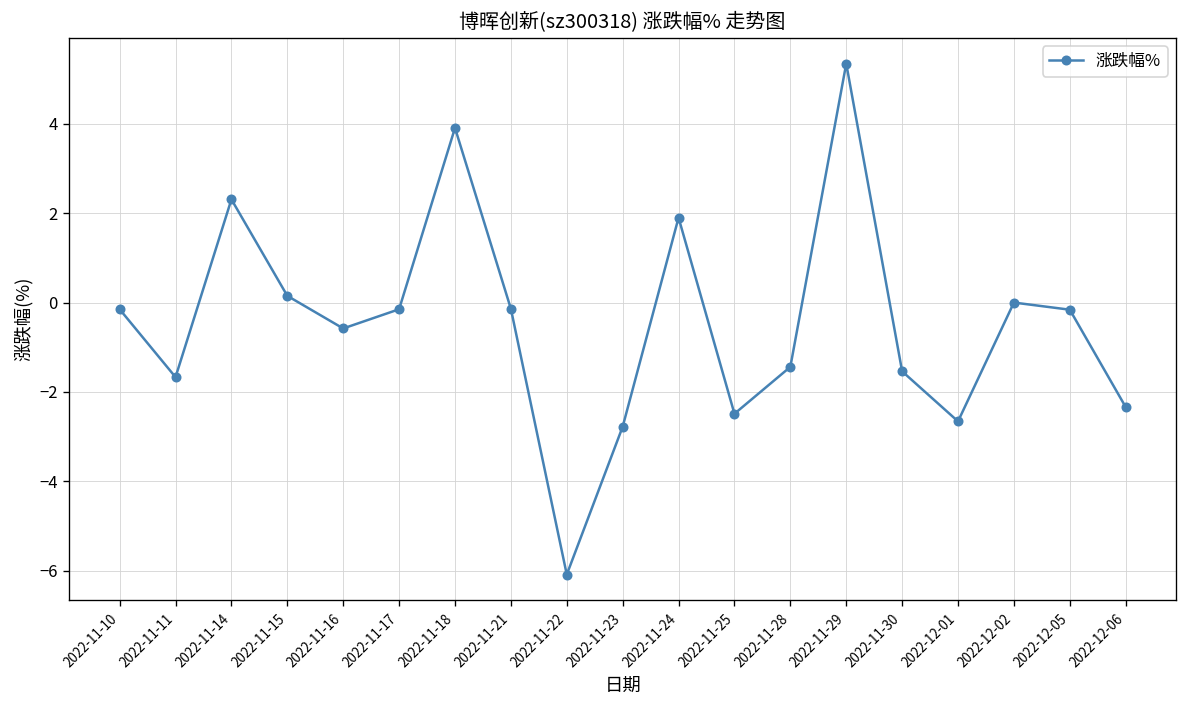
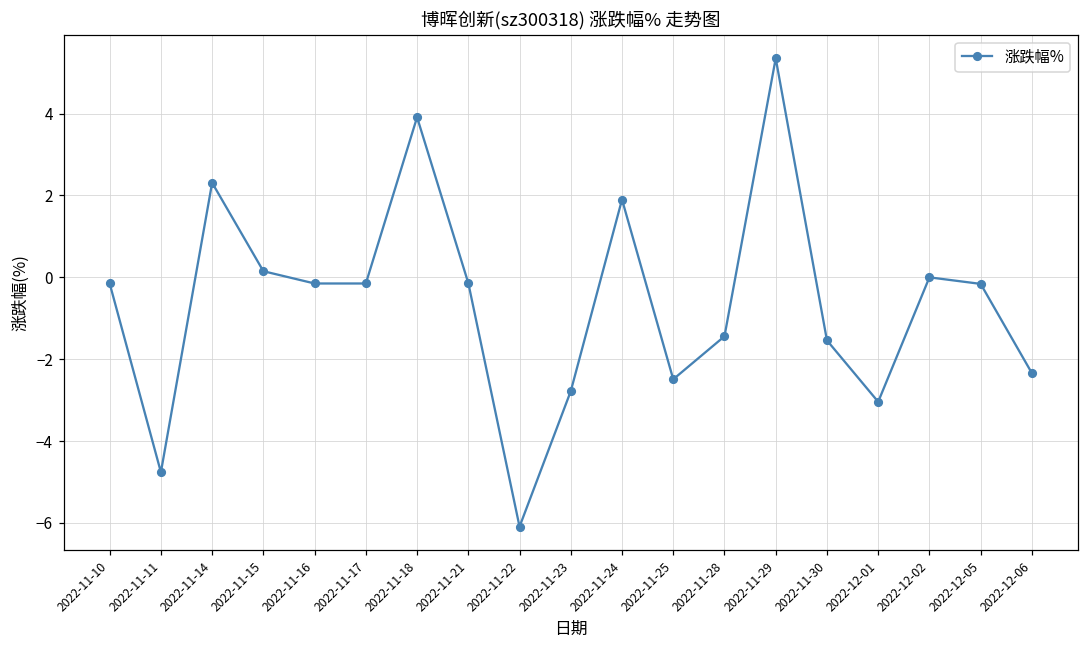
  {
    "2022-11-10": -0.2,
-   "2022-11-11": -1.7,
+   "2022-11-11": -4.8,
    "2022-11-14": 2.3,
    "2022-11-15": 0.2,
-   "2022-11-16": -0.6,
+   "2022-11-16": -0.2,
    "2022-11-17": -0.2,
    "2022-11-18": 3.9,
    "2022-11-21": -0.1,
    "2022-11-22": -6.1,
    "2022-11-23": -2.8,
    "2022-11-24": 1.9,
    "2022-11-25": -2.5,
    "2022-11-28": -1.4,
    "2022-11-29": 5.4,
    "2022-11-30": -1.5,
-   "2022-12-01": -2.7,
+   "2022-12-01": -3.0,
    "2022-12-02": 0.0,
    "2022-12-05": -0.2,
    "2022-12-06": -2.3
  }
